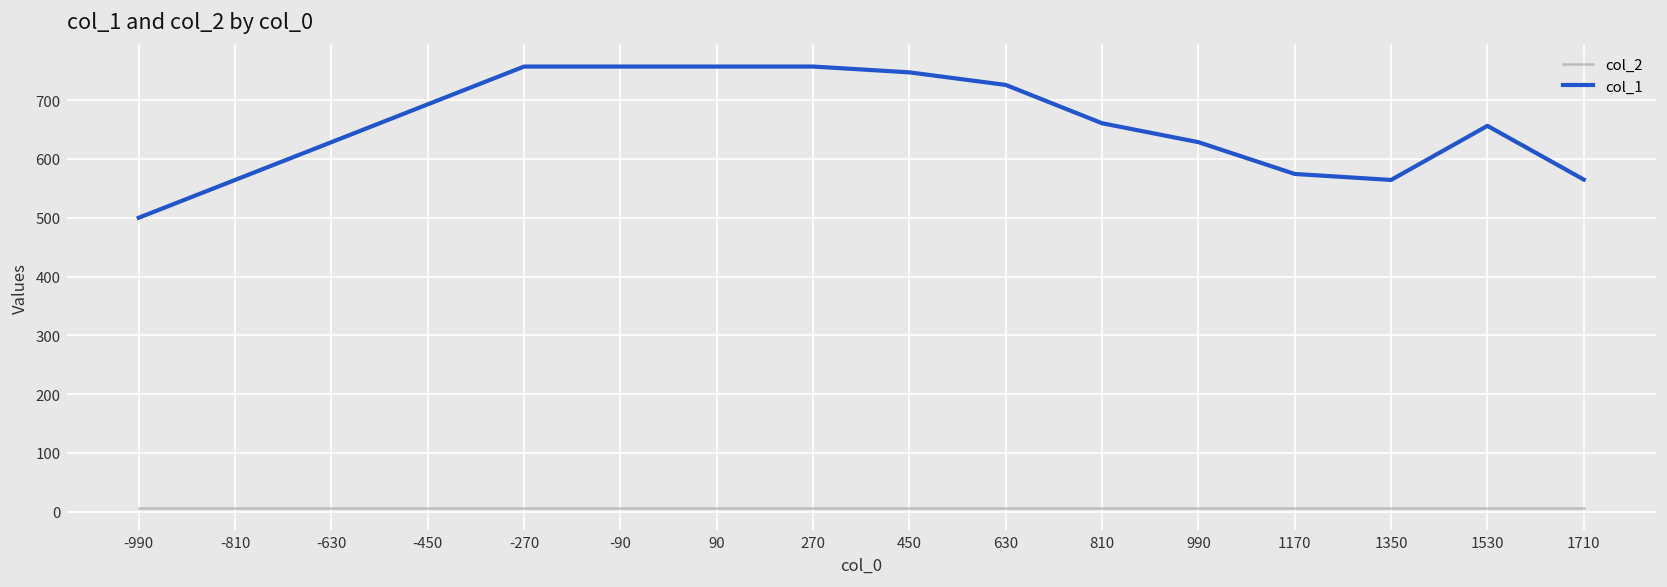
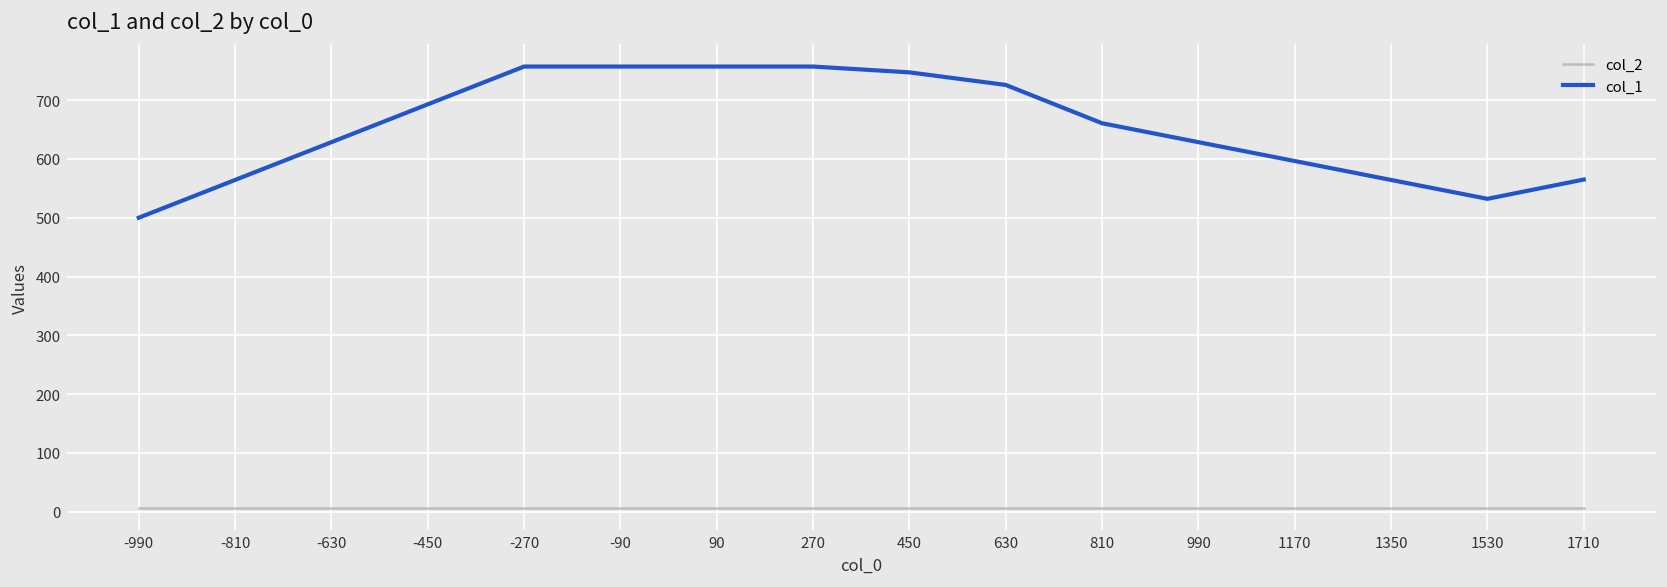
  {
    "col_2": {
      "-990": 10,
      "-810": 10,
      "-630": 10,
      "-450": 10,
      "-270": 10,
      "-90": 10,
      "90": 10,
      "270": 10,
      "450": 10,
      "630": 10,
      "810": 10,
      "990": 10,
      "1170": 10,
      "1350": 10,
      "1530": 10,
      "1710": 10
    },
    "col_1": {
      "-990": 500,
      "-810": 560,
      "-630": 630,
      "-450": 690,
      "-270": 760,
      "-90": 760,
      "90": 760,
      "270": 760,
      "450": 750,
      "630": 730,
      "810": 660,
      "990": 630,
-     "1170": 570,
+     "1170": 600,
      "1350": 560,
-     "1530": 660,
+     "1530": 530,
      "1710": 570
    }
  }
